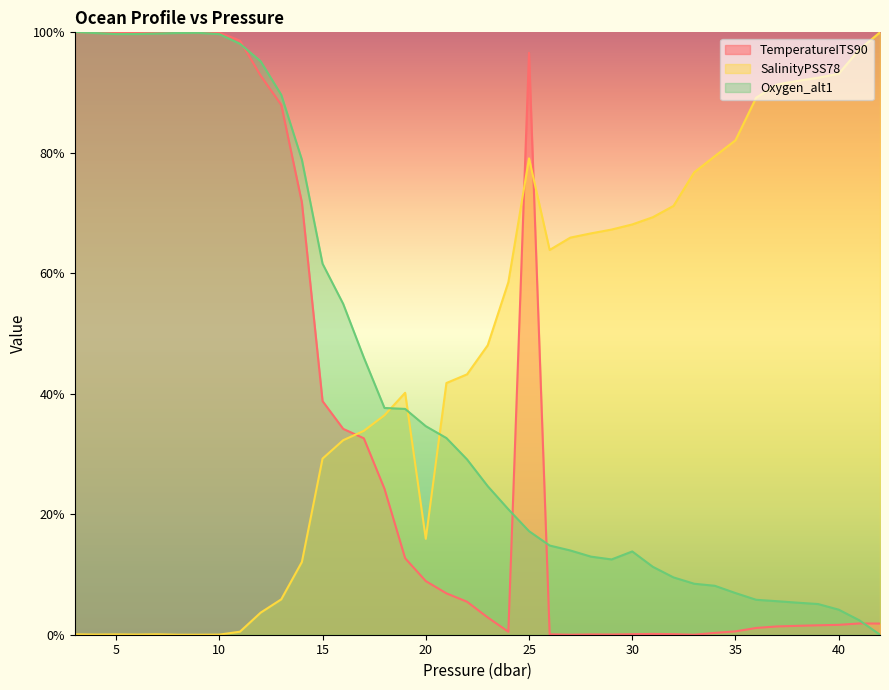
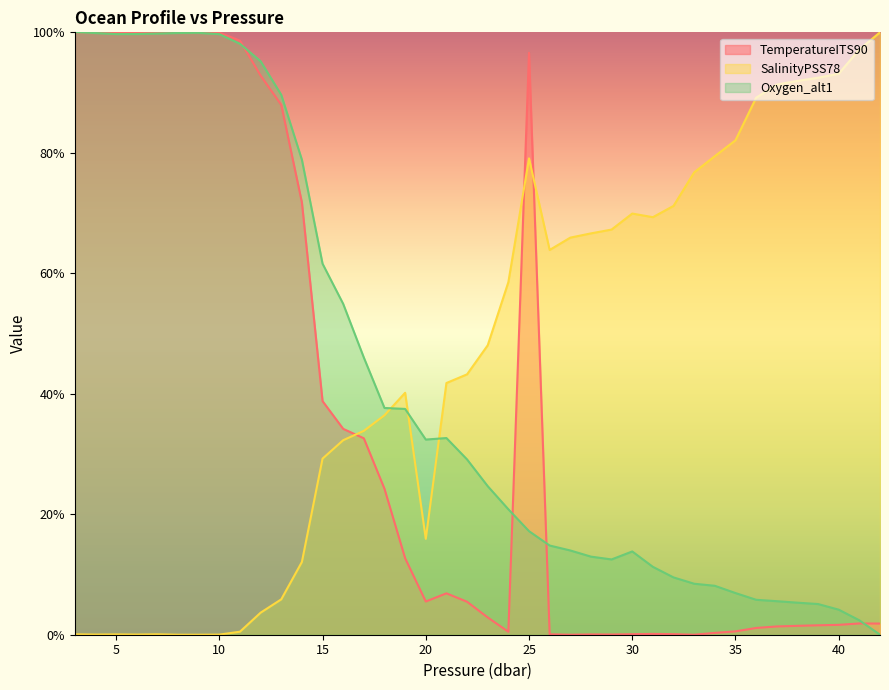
  {
    "TemperatureITS90": {
      "15": "39%",
-     "20": "9%",
+     "20": "6%",
      "25": "97%",
      "30": "0%",
      "35": "1%",
      "40": "2%"
    },
    "SalinityPSS78": {
      "5": "0%",
      "10": "0%",
      "15": "29%",
      "20": "16%",
      "25": "79%",
-     "30": "68%",
+     "30": "70%",
      "35": "82%"
    },
    "Oxygen_alt1": {
      "15": "62%",
-     "20": "35%",
+     "20": "32%",
      "25": "17%",
      "30": "14%",
      "35": "7%",
      "40": "4%"
    }
  }
